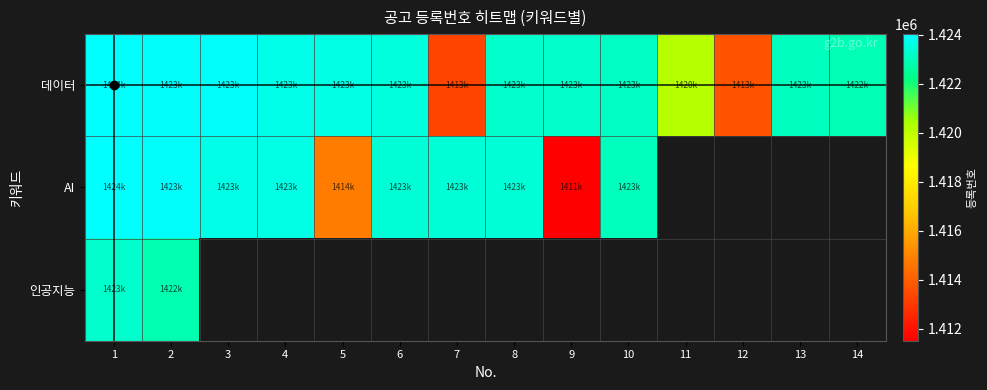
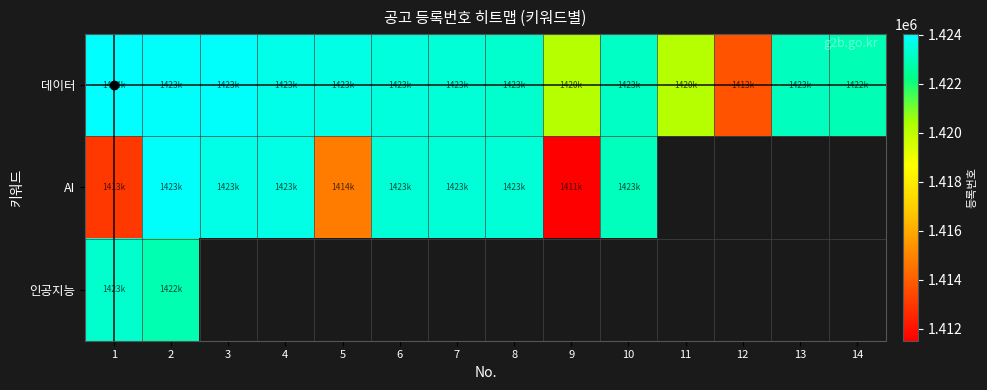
  {
    "데이터": {
      "2": "1423k",
      "3": "1423k",
      "4": "1423k",
      "5": "1423k",
      "6": "1423k",
-     "7": "1413k",
+     "7": "1423k",
      "8": "1423k",
-     "9": "1423k",
+     "9": "1420k",
      "10": "1423k",
      "11": "1420k",
      "12": "1413k",
      "13": "1423k"
    },
    "AI": {
-     "1": "1424k",
+     "1": "1413k",
      "2": "1423k",
      "3": "1423k",
      "4": "1423k",
      "5": "1414k",
      "6": "1423k",
      "7": "1423k",
      "8": "1423k",
      "9": "1411k",
      "10": "1423k"
    },
    "인공지능": {
      "1": "1423k",
      "2": "1422k"
    }
  }
